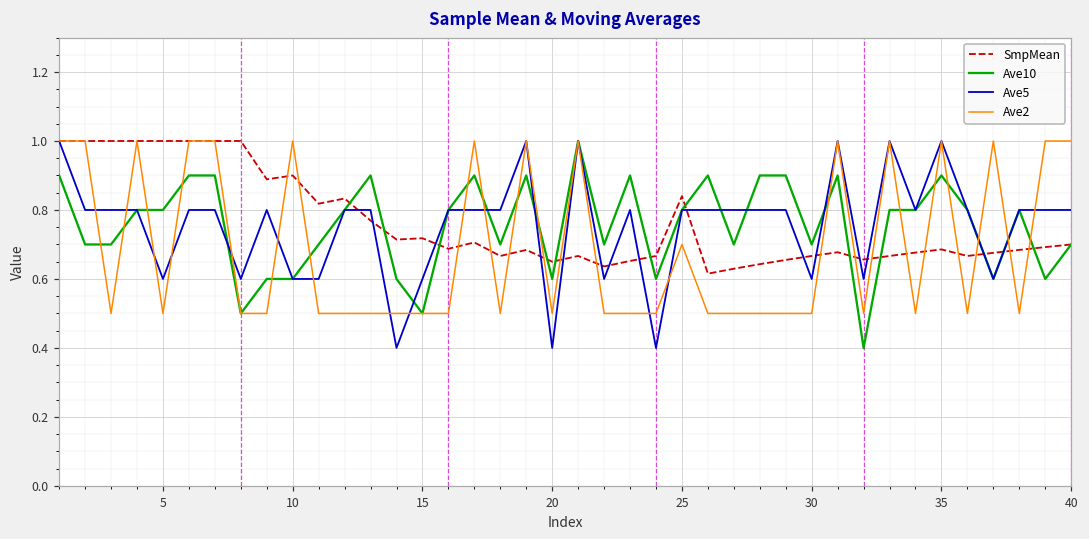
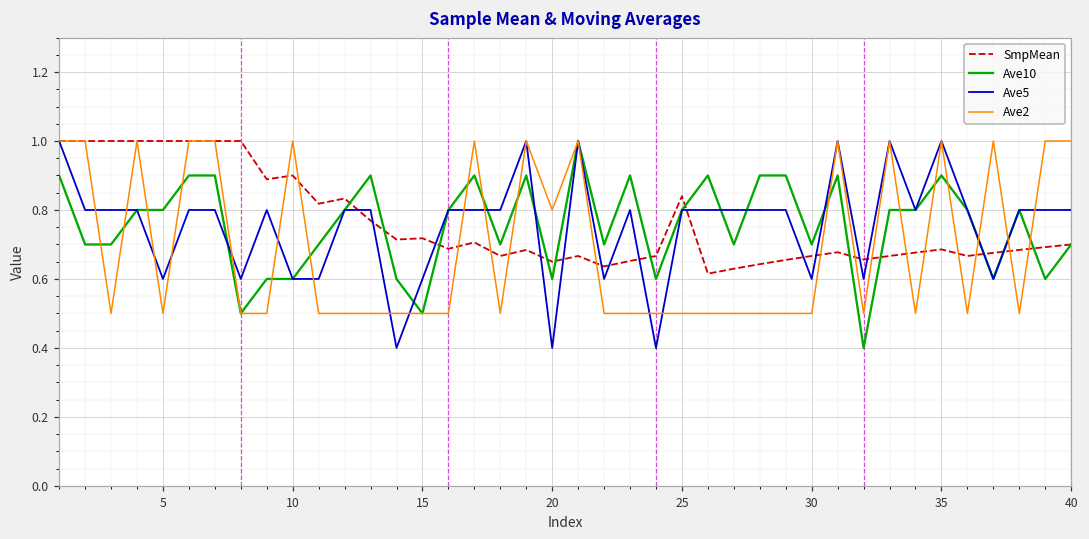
  {
    "SmpMean": {
      "5": 1.0,
      "10": 0.9,
      "15": 0.72,
      "20": 0.65,
      "25": 0.84,
      "30": 0.67,
      "35": 0.69
    },
    "Ave10": {
      "5": 0.8,
      "20": 0.6,
      "30": 0.7,
      "35": 0.9
    },
    "Ave5": {
      "5": 0.6,
      "15": 0.6,
      "20": 0.4,
      "30": 0.6,
      "40": 0.8
    },
    "Ave2": {
      "5": 0.5,
      "10": 1.0,
-     "20": 0.5,
-     "25": 0.7,
+     "20": 0.8,
+     "25": 0.5,
      "30": 0.5,
      "40": 1.0
    }
  }
